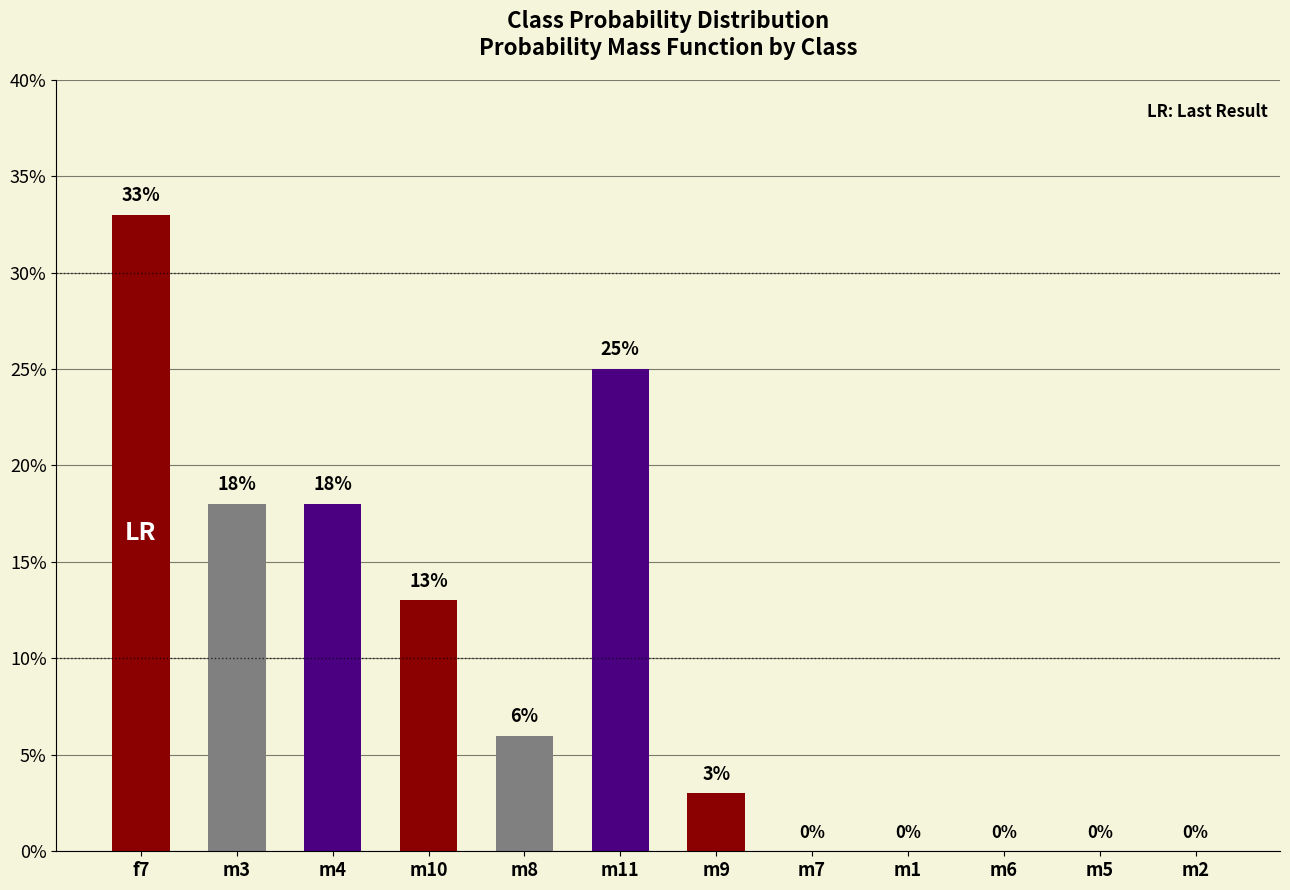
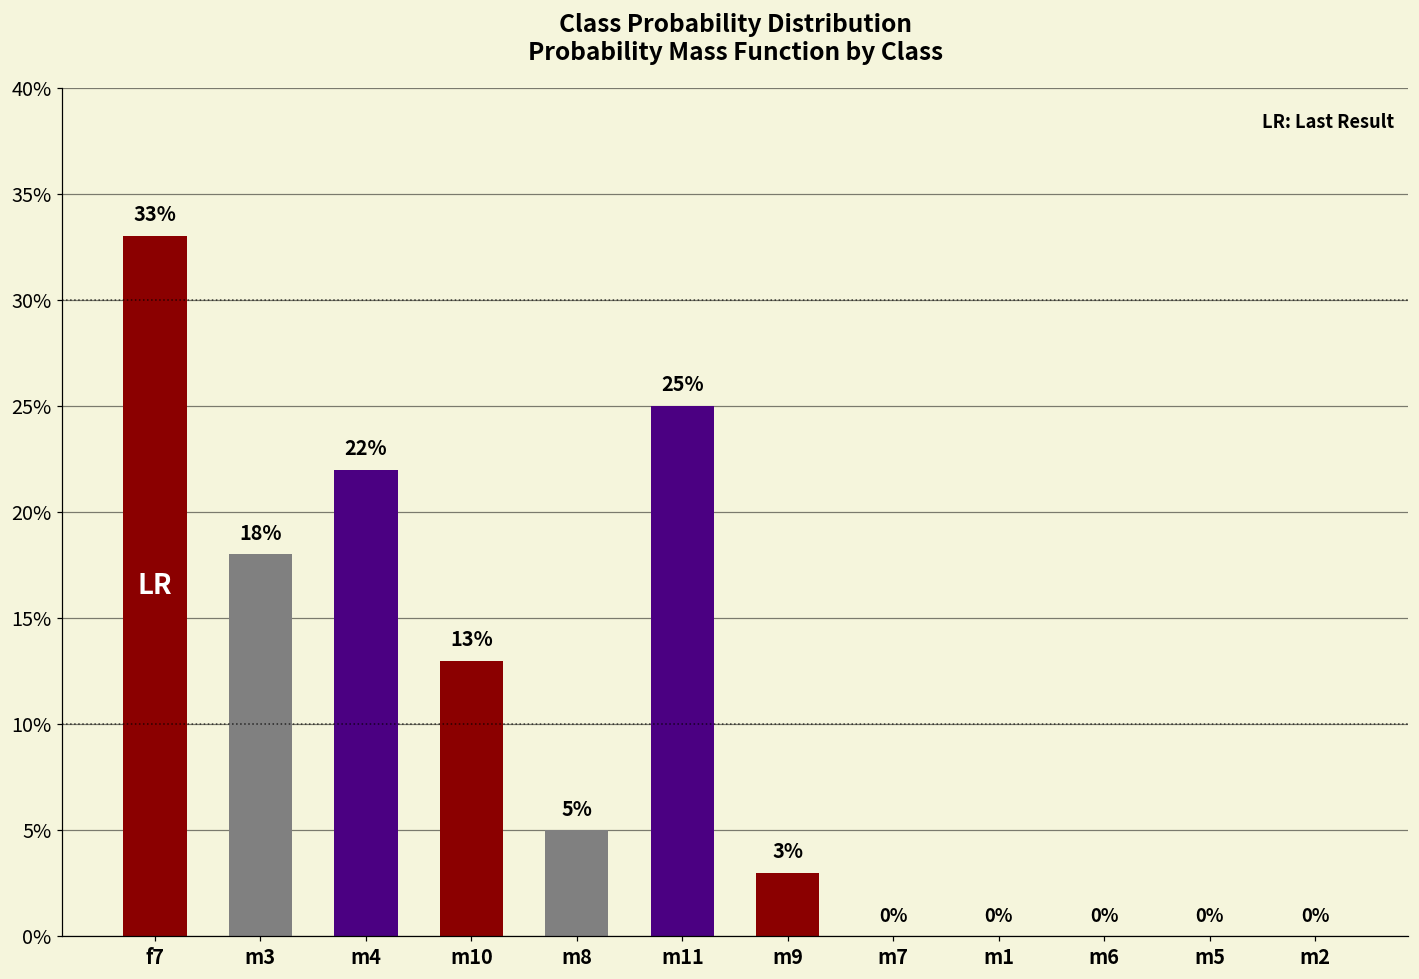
  {
    "f7": "33%",
    "m3": "18%",
-   "m4": "18%",
+   "m4": "22%",
    "m10": "13%",
-   "m8": "6%",
+   "m8": "5%",
    "m11": "25%",
    "m9": "3%",
    "m7": "0%",
    "m1": "0%",
    "m6": "0%",
    "m5": "0%",
    "m2": "0%"
  }
